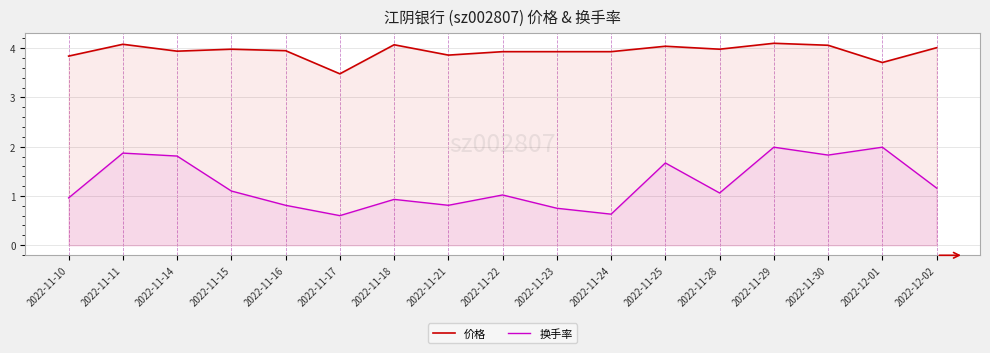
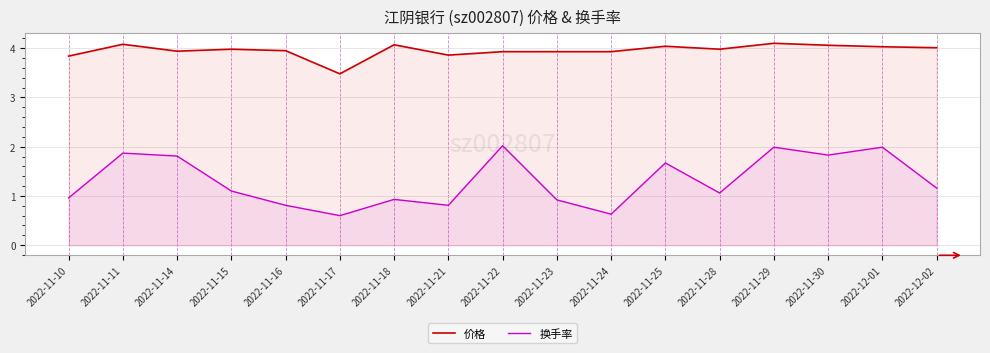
  {
    "价格": {
      "2022-11-10": 3.8,
      "2022-11-11": 4.1,
      "2022-11-14": 3.9,
      "2022-11-15": 4.0,
      "2022-11-16": 4.0,
      "2022-11-17": 3.5,
      "2022-11-18": 4.1,
      "2022-11-21": 3.9,
      "2022-11-22": 3.9,
      "2022-11-23": 3.9,
      "2022-11-24": 3.9,
      "2022-11-25": 4.0,
      "2022-11-28": 4.0,
      "2022-11-29": 4.1,
      "2022-11-30": 4.1,
-     "2022-12-01": 3.7,
+     "2022-12-01": 4.0,
      "2022-12-02": 4.0
    },
    "换手率": {
      "2022-11-10": 1.0,
      "2022-11-11": 1.9,
      "2022-11-14": 1.8,
      "2022-11-15": 1.1,
      "2022-11-16": 0.8,
      "2022-11-17": 0.6,
      "2022-11-18": 0.9,
      "2022-11-21": 0.8,
-     "2022-11-22": 1.0,
-     "2022-11-23": 0.8,
+     "2022-11-22": 2.0,
+     "2022-11-23": 0.9,
      "2022-11-24": 0.6,
      "2022-11-25": 1.7,
      "2022-11-28": 1.1,
      "2022-11-29": 2.0,
      "2022-11-30": 1.8,
      "2022-12-01": 2.0,
      "2022-12-02": 1.2
    }
  }
